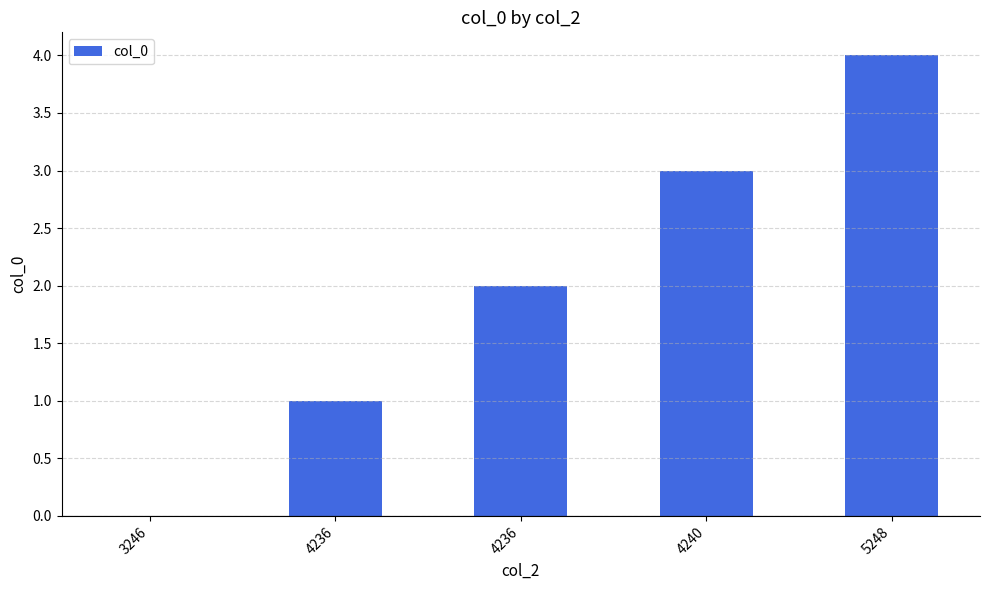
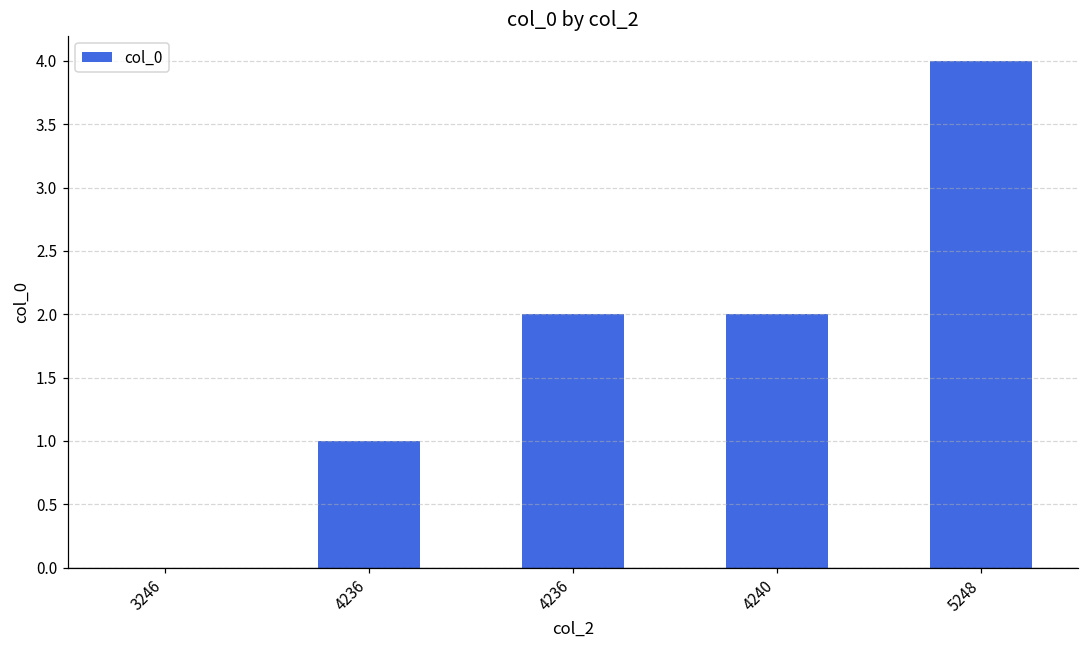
  {
    "3246": 0,
-   "4240": 3,
+   "4240": 2,
    "5248": 4
  }
